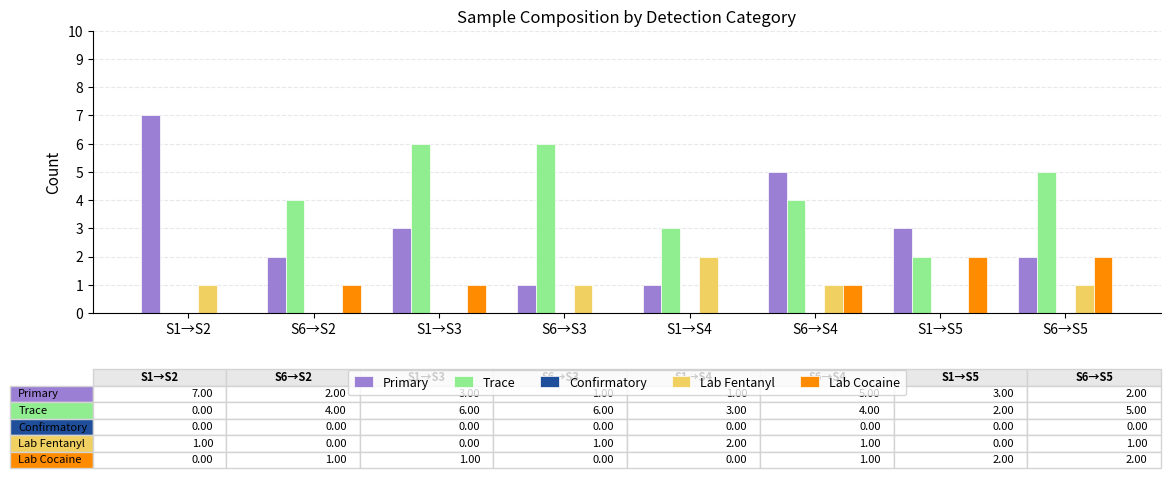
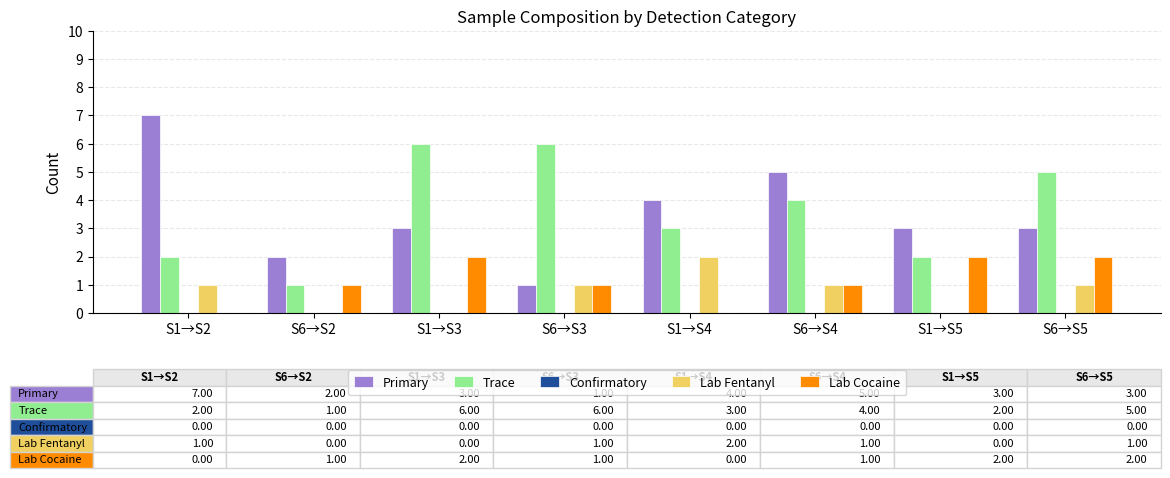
  {
    "Primary": {
-     "S1→S4": 1,
-     "S6→S5": 2.00
+     "S1→S4": 4,
+     "S6→S5": 3.00
    },
    "Trace": {
-     "S1→S2": 0.00,
-     "S6→S2": 4.00
+     "S1→S2": 2.00,
+     "S6→S2": 1.00
    },
    "Confirmatory": {
      "S1→S2": 0,
      "S6→S2": 0,
      "S1→S3": 0,
      "S6→S3": 0,
      "S1→S4": 0,
      "S6→S4": 0,
      "S1→S5": 0,
      "S6→S5": 0
    },
    "Lab Fentanyl": {
      "S1→S2": 1,
      "S6→S2": 0,
      "S1→S3": 0,
      "S6→S3": 1,
      "S1→S4": 2,
      "S6→S4": 1,
      "S1→S5": 0,
      "S6→S5": 1
    },
    "Lab Cocaine": {
-     "S1→S3": 1.00,
-     "S6→S3": 0.00
+     "S1→S3": 2.00,
+     "S6→S3": 1.00
    }
  }
